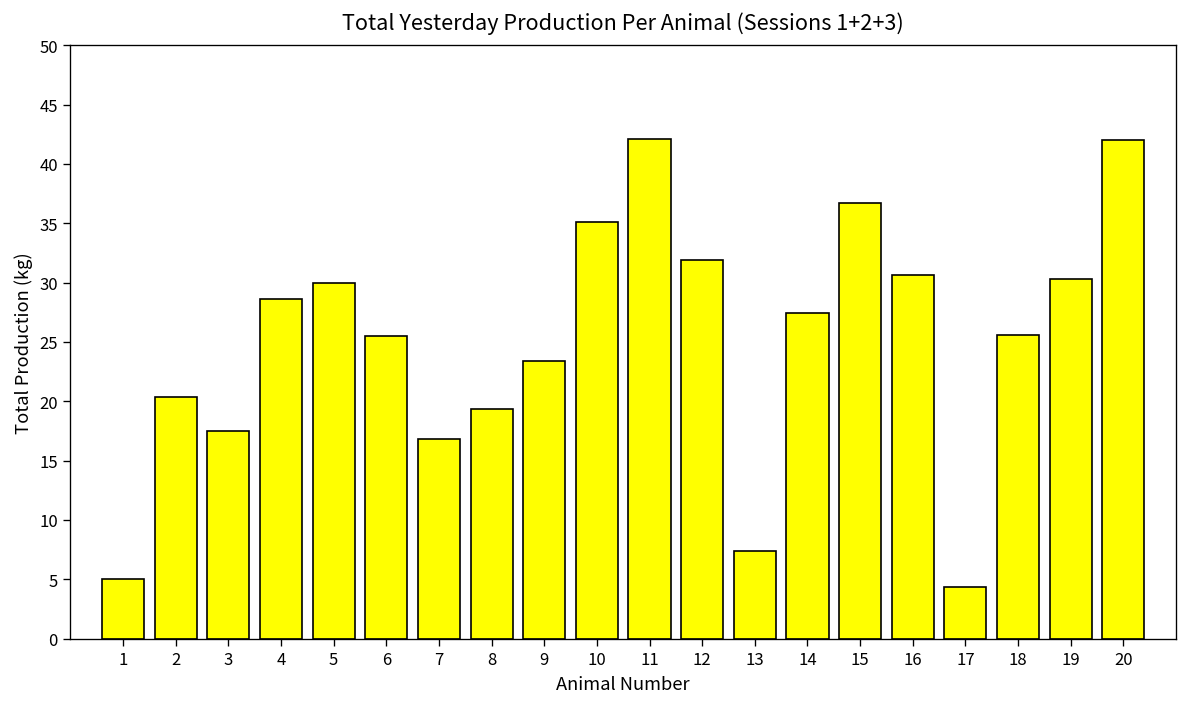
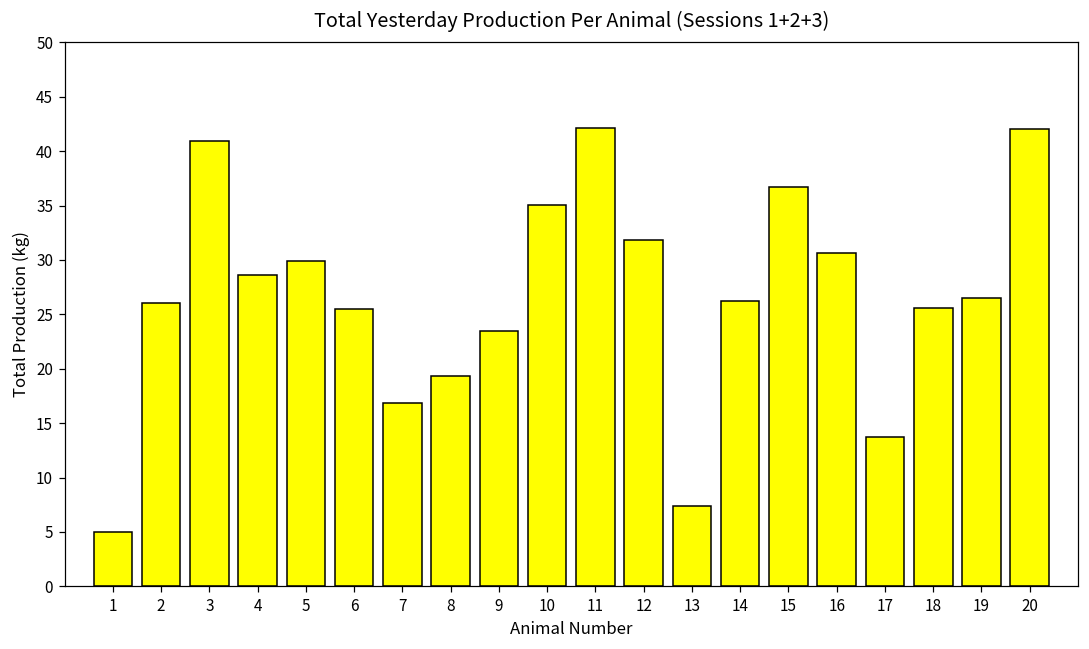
  {
    "1": 5,
-   "2": 20,
-   "3": 18,
+   "2": 26,
+   "3": 41,
    "4": 29,
    "5": 30,
    "6": 26,
    "7": 17,
    "8": 19,
    "9": 23,
    "10": 35,
    "11": 42,
    "12": 32,
    "13": 7,
-   "14": 27,
+   "14": 26,
    "15": 37,
    "16": 31,
-   "17": 4,
+   "17": 14,
    "18": 26,
-   "19": 30,
+   "19": 26,
    "20": 42
  }
